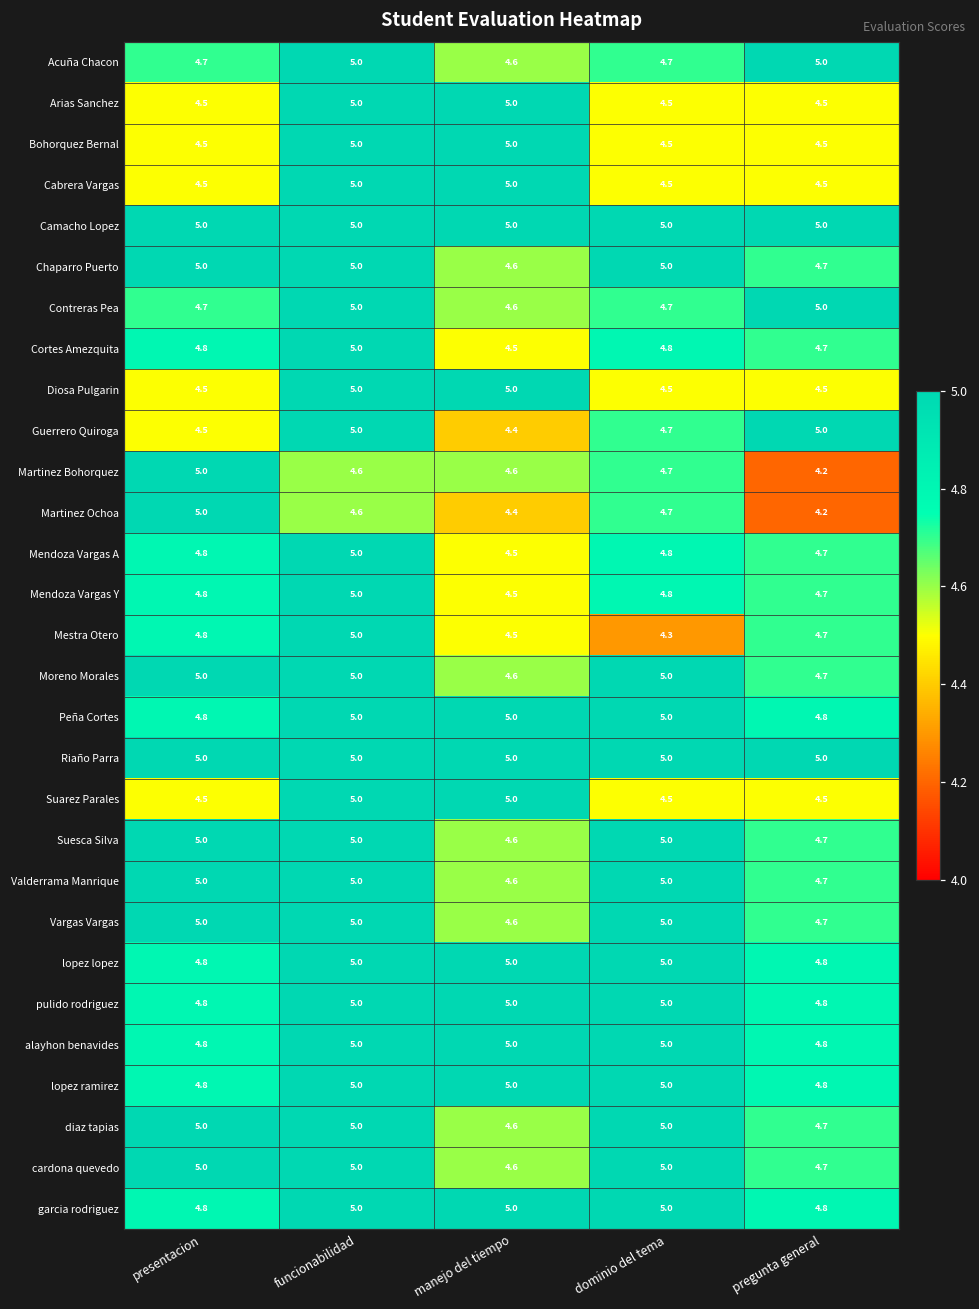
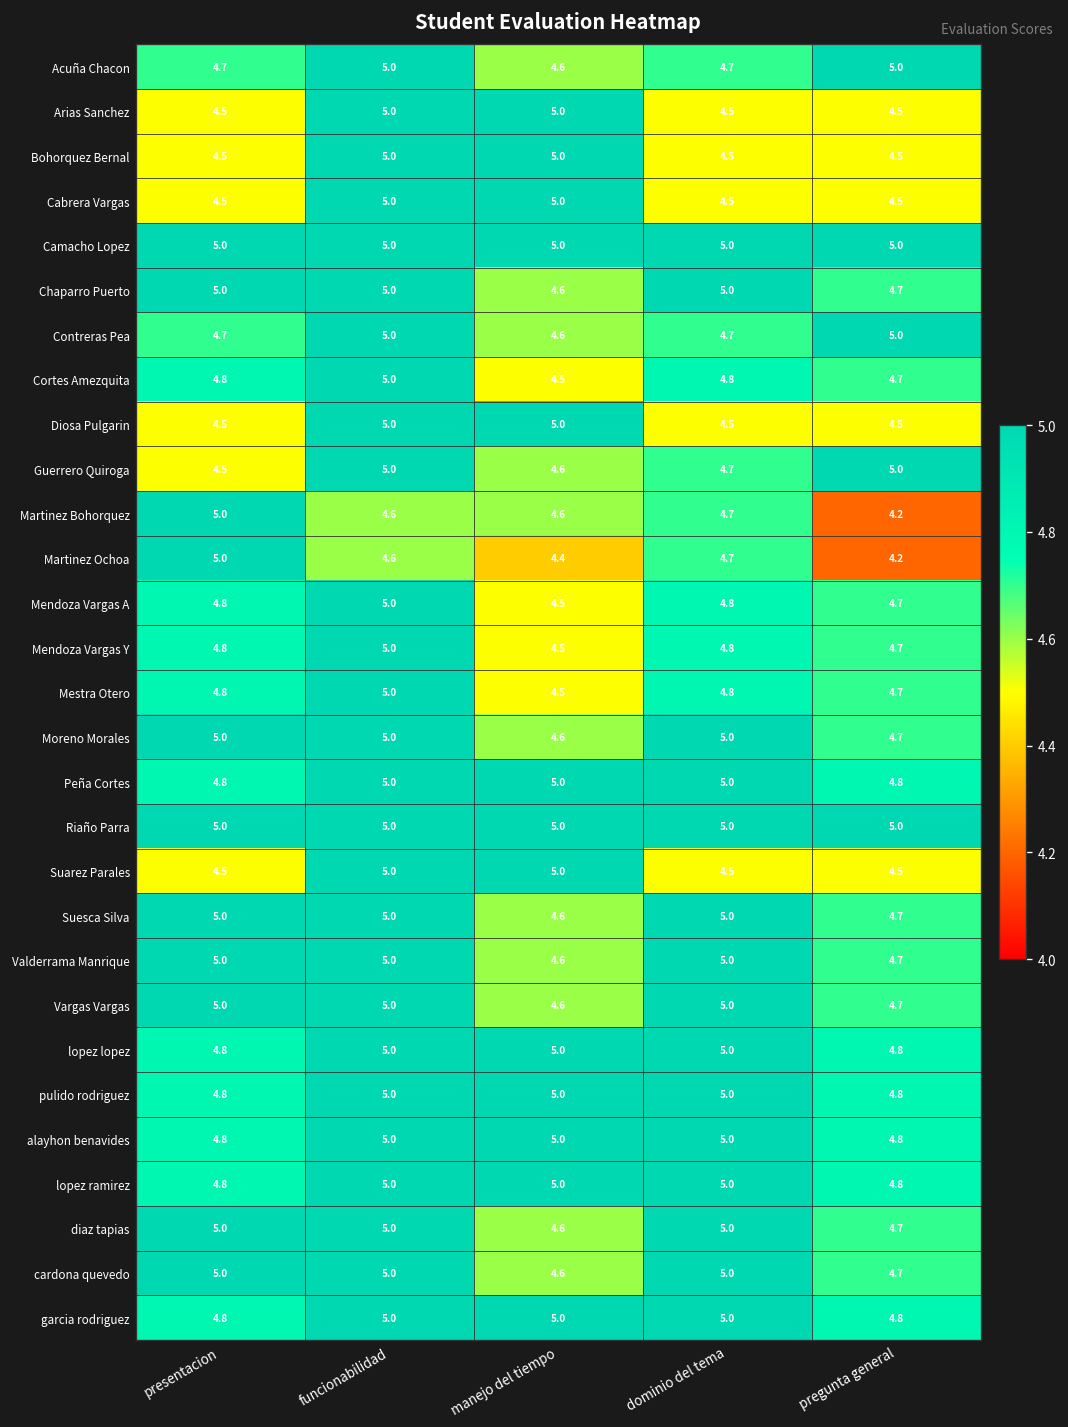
  {
    "Acuña Chacon": {
      "presentacion": 4.7,
      "funcionabilidad": 5.0,
      "manejo del tiempo": 4.6,
      "dominio del tema": 4.7,
      "pregunta general": 5.0
    },
    "Arias Sanchez": {
      "presentacion": 4.5,
      "funcionabilidad": 5.0,
      "manejo del tiempo": 5.0,
      "dominio del tema": 4.5,
      "pregunta general": 4.5
    },
    "Bohorquez Bernal": {
      "presentacion": 4.5,
      "funcionabilidad": 5.0,
      "manejo del tiempo": 5.0,
      "dominio del tema": 4.5,
      "pregunta general": 4.5
    },
    "Cabrera Vargas": {
      "presentacion": 4.5,
      "funcionabilidad": 5.0,
      "manejo del tiempo": 5.0,
      "dominio del tema": 4.5,
      "pregunta general": 4.5
    },
    "Camacho Lopez": {
      "presentacion": 5.0,
      "funcionabilidad": 5.0,
      "manejo del tiempo": 5.0,
      "dominio del tema": 5.0,
      "pregunta general": 5.0
    },
    "Chaparro Puerto": {
      "presentacion": 5.0,
      "funcionabilidad": 5.0,
      "manejo del tiempo": 4.6,
      "dominio del tema": 5.0,
      "pregunta general": 4.7
    },
    "Contreras Pea": {
      "presentacion": 4.7,
      "funcionabilidad": 5.0,
      "manejo del tiempo": 4.6,
      "dominio del tema": 4.7,
      "pregunta general": 5.0
    },
    "Cortes Amezquita": {
      "presentacion": 4.8,
      "funcionabilidad": 5.0,
      "manejo del tiempo": 4.5,
      "dominio del tema": 4.8,
      "pregunta general": 4.7
    },
    "Diosa Pulgarin": {
      "presentacion": 4.5,
      "funcionabilidad": 5.0,
      "manejo del tiempo": 5.0,
      "dominio del tema": 4.5,
      "pregunta general": 4.5
    },
    "Guerrero Quiroga": {
      "presentacion": 4.5,
      "funcionabilidad": 5.0,
-     "manejo del tiempo": 4.4,
+     "manejo del tiempo": 4.6,
      "dominio del tema": 4.7,
      "pregunta general": 5.0
    },
    "Martinez Bohorquez": {
      "presentacion": 5.0,
      "funcionabilidad": 4.6,
      "manejo del tiempo": 4.6,
      "dominio del tema": 4.7,
      "pregunta general": 4.2
    },
    "Martinez Ochoa": {
      "presentacion": 5.0,
      "funcionabilidad": 4.6,
      "manejo del tiempo": 4.4,
      "dominio del tema": 4.7,
      "pregunta general": 4.2
    },
    "Mendoza Vargas A": {
      "presentacion": 4.8,
      "funcionabilidad": 5.0,
      "manejo del tiempo": 4.5,
      "dominio del tema": 4.8,
      "pregunta general": 4.7
    },
    "Mendoza Vargas Y": {
      "presentacion": 4.8,
      "funcionabilidad": 5.0,
      "manejo del tiempo": 4.5,
      "dominio del tema": 4.8,
      "pregunta general": 4.7
    },
    "Mestra Otero": {
      "presentacion": 4.8,
      "funcionabilidad": 5.0,
      "manejo del tiempo": 4.5,
-     "dominio del tema": 4.3,
+     "dominio del tema": 4.8,
      "pregunta general": 4.7
    },
    "Moreno Morales": {
      "presentacion": 5.0,
      "funcionabilidad": 5.0,
      "manejo del tiempo": 4.6,
      "dominio del tema": 5.0,
      "pregunta general": 4.7
    },
    "Peña Cortes": {
      "presentacion": 4.8,
      "funcionabilidad": 5.0,
      "manejo del tiempo": 5.0,
      "dominio del tema": 5.0,
      "pregunta general": 4.8
    },
    "Riaño Parra": {
      "presentacion": 5.0,
      "funcionabilidad": 5.0,
      "manejo del tiempo": 5.0,
      "dominio del tema": 5.0,
      "pregunta general": 5.0
    },
    "Suarez Parales": {
      "presentacion": 4.5,
      "funcionabilidad": 5.0,
      "manejo del tiempo": 5.0,
      "dominio del tema": 4.5,
      "pregunta general": 4.5
    },
    "Suesca Silva": {
      "presentacion": 5.0,
      "funcionabilidad": 5.0,
      "manejo del tiempo": 4.6,
      "dominio del tema": 5.0,
      "pregunta general": 4.7
    },
    "Valderrama Manrique": {
      "presentacion": 5.0,
      "funcionabilidad": 5.0,
      "manejo del tiempo": 4.6,
      "dominio del tema": 5.0,
      "pregunta general": 4.7
    },
    "Vargas Vargas": {
      "presentacion": 5.0,
      "funcionabilidad": 5.0,
      "manejo del tiempo": 4.6,
      "dominio del tema": 5.0,
      "pregunta general": 4.7
    },
    "lopez lopez": {
      "presentacion": 4.8,
      "funcionabilidad": 5.0,
      "manejo del tiempo": 5.0,
      "dominio del tema": 5.0,
      "pregunta general": 4.8
    },
    "pulido rodriguez": {
      "presentacion": 4.8,
      "funcionabilidad": 5.0,
      "manejo del tiempo": 5.0,
      "dominio del tema": 5.0,
      "pregunta general": 4.8
    },
    "alayhon benavides": {
      "presentacion": 4.8,
      "funcionabilidad": 5.0,
      "manejo del tiempo": 5.0,
      "dominio del tema": 5.0,
      "pregunta general": 4.8
    },
    "lopez ramirez": {
      "presentacion": 4.8,
      "funcionabilidad": 5.0,
      "manejo del tiempo": 5.0,
      "dominio del tema": 5.0,
      "pregunta general": 4.8
    },
    "diaz tapias": {
      "presentacion": 5.0,
      "funcionabilidad": 5.0,
      "manejo del tiempo": 4.6,
      "dominio del tema": 5.0,
      "pregunta general": 4.7
    },
    "cardona quevedo": {
      "presentacion": 5.0,
      "funcionabilidad": 5.0,
      "manejo del tiempo": 4.6,
      "dominio del tema": 5.0,
      "pregunta general": 4.7
    },
    "garcia rodriguez": {
      "presentacion": 4.8,
      "funcionabilidad": 5.0,
      "manejo del tiempo": 5.0,
      "dominio del tema": 5.0,
      "pregunta general": 4.8
    }
  }
